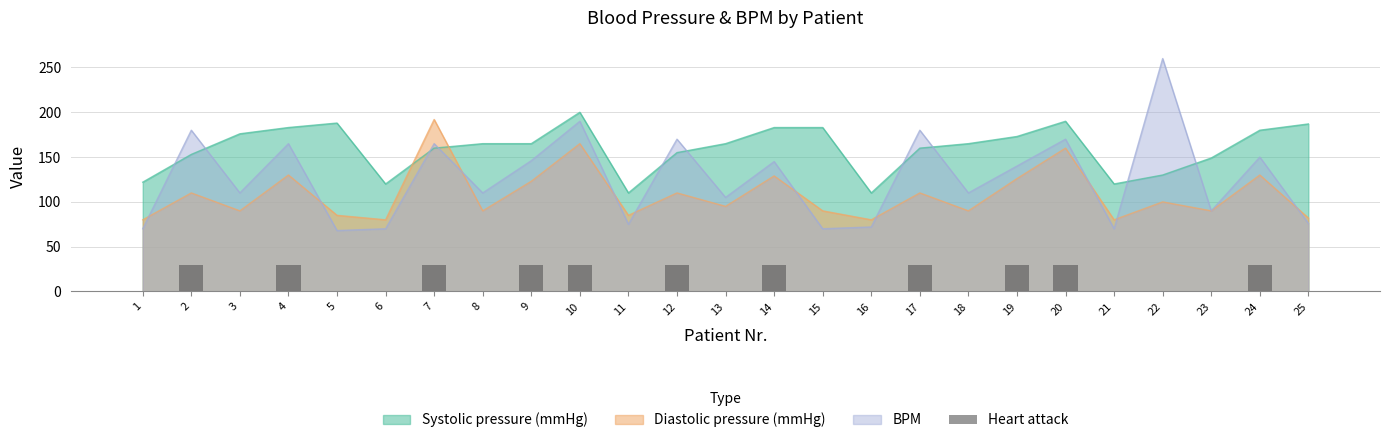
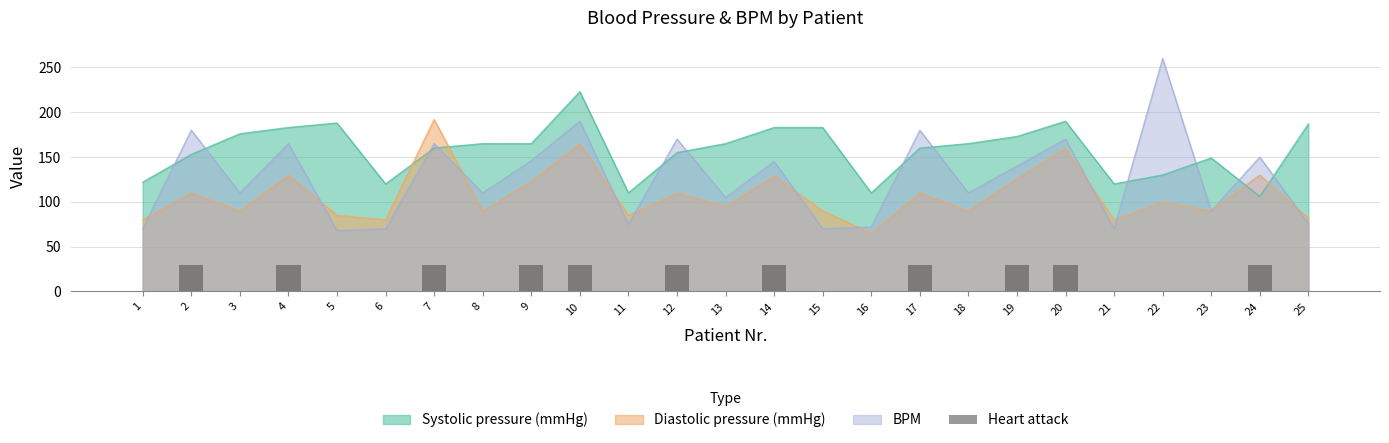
  {
    "Systolic pressure (mmHg)": {
      "1": 120,
      "2": 150,
      "3": 180,
      "4": 180,
      "5": 190,
      "6": 120,
      "7": 160,
      "8": 170,
      "9": 170,
-     "10": 200,
+     "10": 220,
      "11": 110,
      "12": 160,
      "13": 170,
      "14": 180,
      "15": 180,
      "16": 110,
      "17": 160,
      "18": 170,
      "19": 170,
      "20": 190,
      "21": 120,
      "22": 130,
      "23": 150,
-     "24": 180,
+     "24": 110,
      "25": 190
    },
    "Heart attack": {
      "1": 0,
      "2": 30,
      "3": 0,
      "4": 30,
      "5": 0,
      "6": 0,
      "7": 30,
      "8": 0,
      "9": 30,
      "10": 30,
      "11": 0,
      "12": 30,
      "13": 0,
      "14": 30,
      "15": 0,
      "16": 0,
      "17": 30,
      "18": 0,
      "19": 30,
      "20": 30,
      "21": 0,
      "22": 0,
      "23": 0,
      "24": 30,
      "25": 0
    },
    "Diastolic pressure (mmHg)": {
      "1": 80,
      "2": 110,
      "3": 90,
      "4": 130,
      "5": 90,
      "6": 80,
      "7": 190,
      "8": 90,
      "9": 120,
      "10": 170,
      "11": 90,
      "12": 110,
      "13": 100,
      "14": 130,
      "15": 90,
-     "16": 80,
+     "16": 70,
      "17": 110,
      "18": 90,
      "19": 130,
      "20": 160,
      "21": 80,
      "22": 100,
      "24": 130,
      "25": 80
    },
    "BPM": {
      "1": 70,
      "2": 180,
      "3": 110,
      "4": 170,
      "5": 70,
      "6": 70,
      "7": 170,
      "8": 110,
      "9": 150,
      "10": 190,
      "11": 80,
      "12": 170,
      "13": 110,
      "14": 150,
      "15": 70,
      "16": 70,
      "17": 180,
      "18": 110,
      "19": 140,
      "20": 170,
      "21": 70,
      "22": 260,
      "24": 150,
      "25": 80
    }
  }
